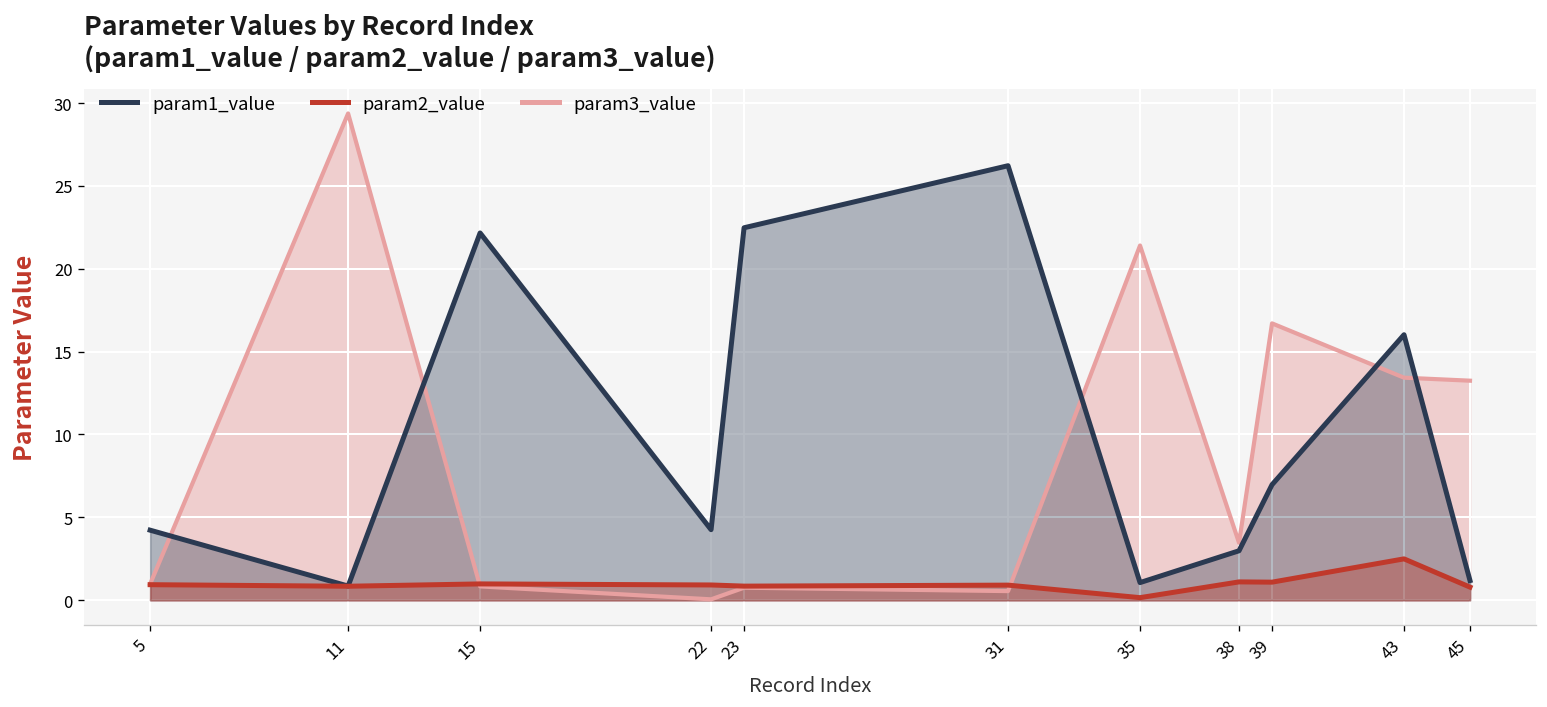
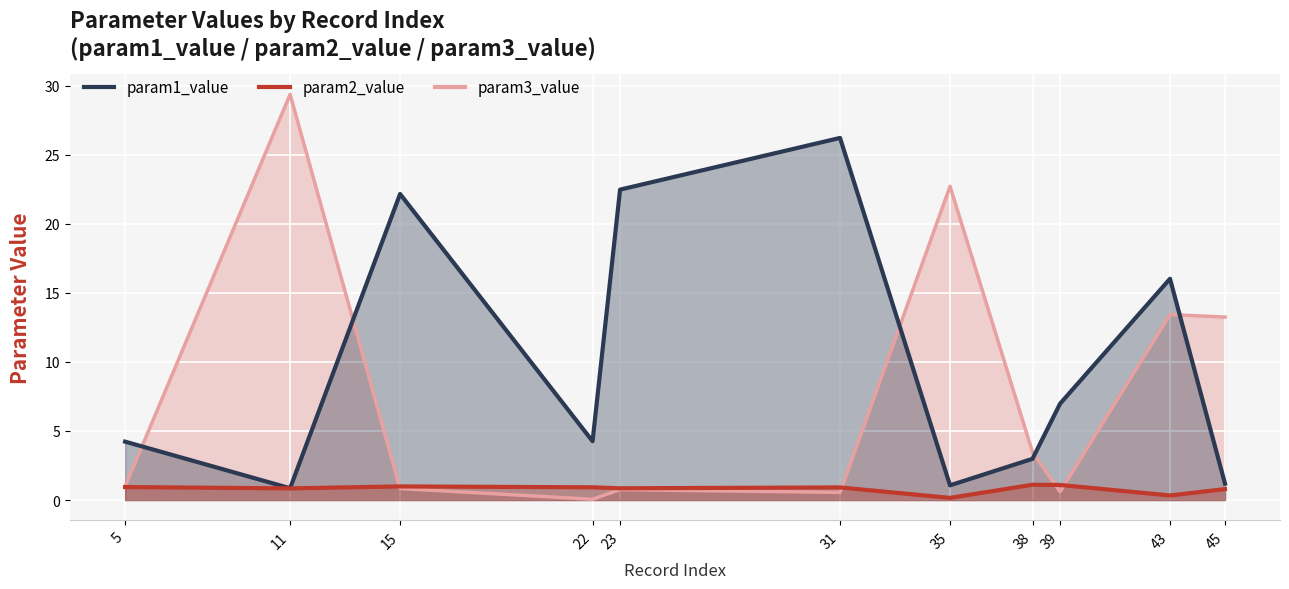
  {
    "param1_value": {
      "5": 4.2,
      "15": 22.2,
      "22": 4.3,
      "23": 22.5,
      "31": 26.2,
      "35": 1.1,
      "38": 3.0,
      "39": 7.0,
      "43": 16.0,
      "45": 1.2
    },
    "param2_value": {
      "22": 0.9,
      "31": 0.9,
      "35": 0.2,
      "38": 1.1,
      "39": 1.1,
-     "43": 2.5,
+     "43": 0.3,
      "45": 0.8
    },
    "param3_value": {
      "11": 29.4,
      "22": 0.1,
      "31": 0.6,
-     "35": 21.4,
+     "35": 22.7,
      "38": 3.5,
-     "39": 16.7,
+     "39": 0.6,
      "43": 13.4,
      "45": 13.2
    }
  }
